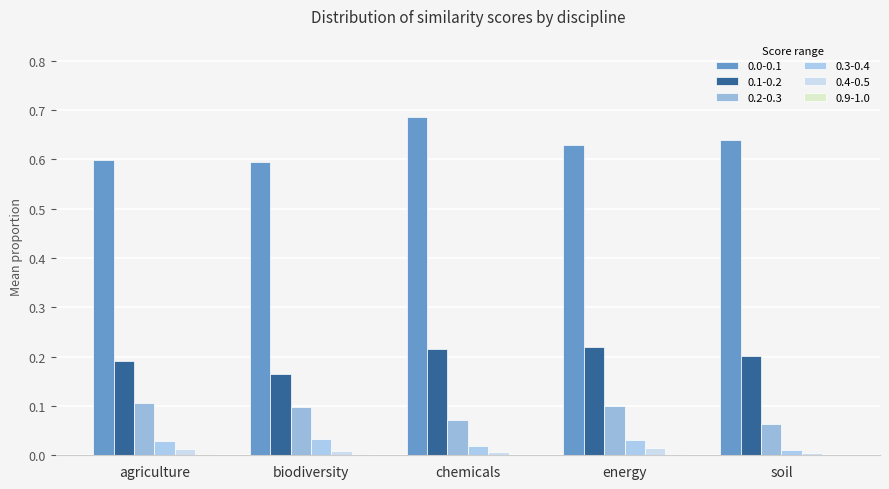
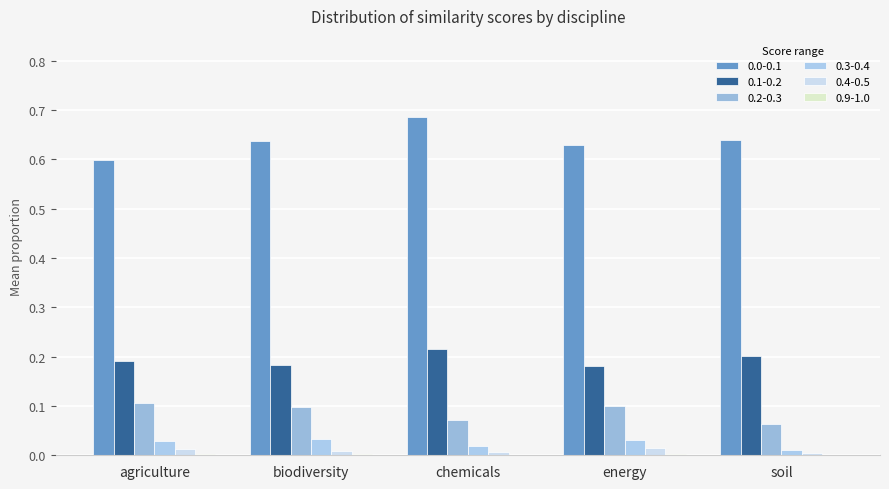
  {
    "0.0-0.1": {
      "agriculture": 0.60,
-     "biodiversity": 0.59,
+     "biodiversity": 0.64,
      "chemicals": 0.69,
      "energy": 0.63,
      "soil": 0.64
    },
    "0.1-0.2": {
      "agriculture": 0.19,
-     "biodiversity": 0.17,
+     "biodiversity": 0.18,
      "chemicals": 0.22,
-     "energy": 0.22,
+     "energy": 0.18,
      "soil": 0.20
    }
  }
